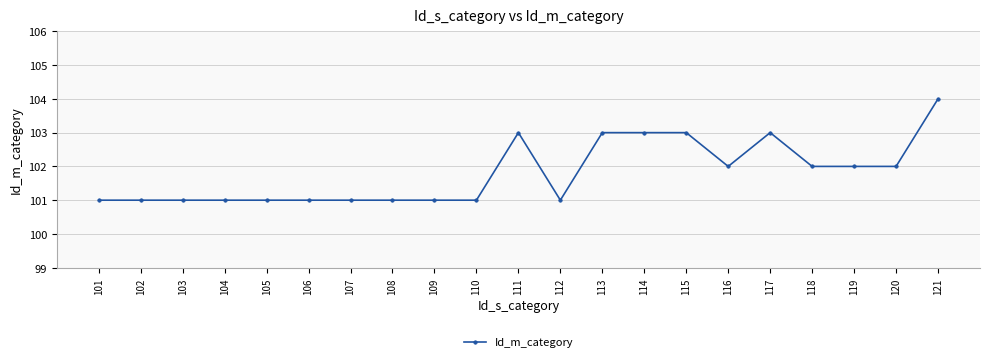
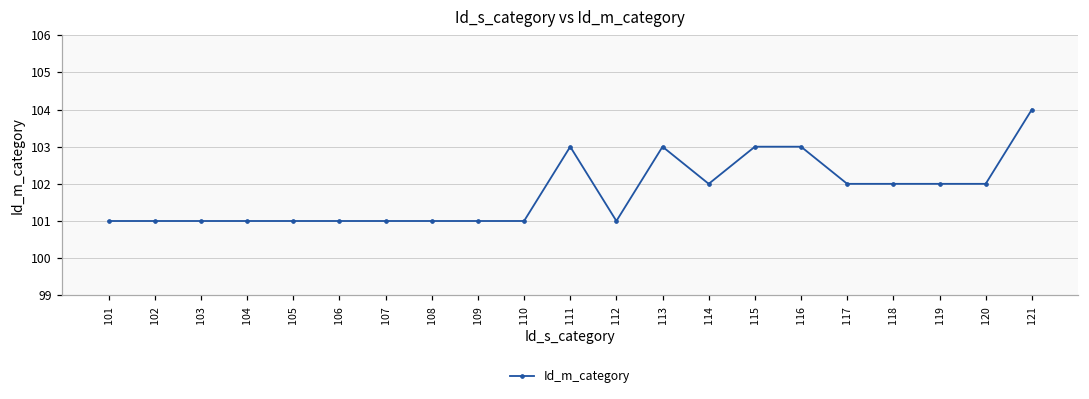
  {
    "101": 101,
    "102": 101,
    "103": 101,
    "104": 101,
    "105": 101,
    "106": 101,
    "107": 101,
    "108": 101,
    "109": 101,
    "110": 101,
    "111": 103,
    "112": 101,
    "113": 103,
-   "114": 103,
+   "114": 102,
    "115": 103,
-   "116": 102,
-   "117": 103,
+   "116": 103,
+   "117": 102,
    "118": 102,
    "119": 102,
    "120": 102,
    "121": 104
  }
